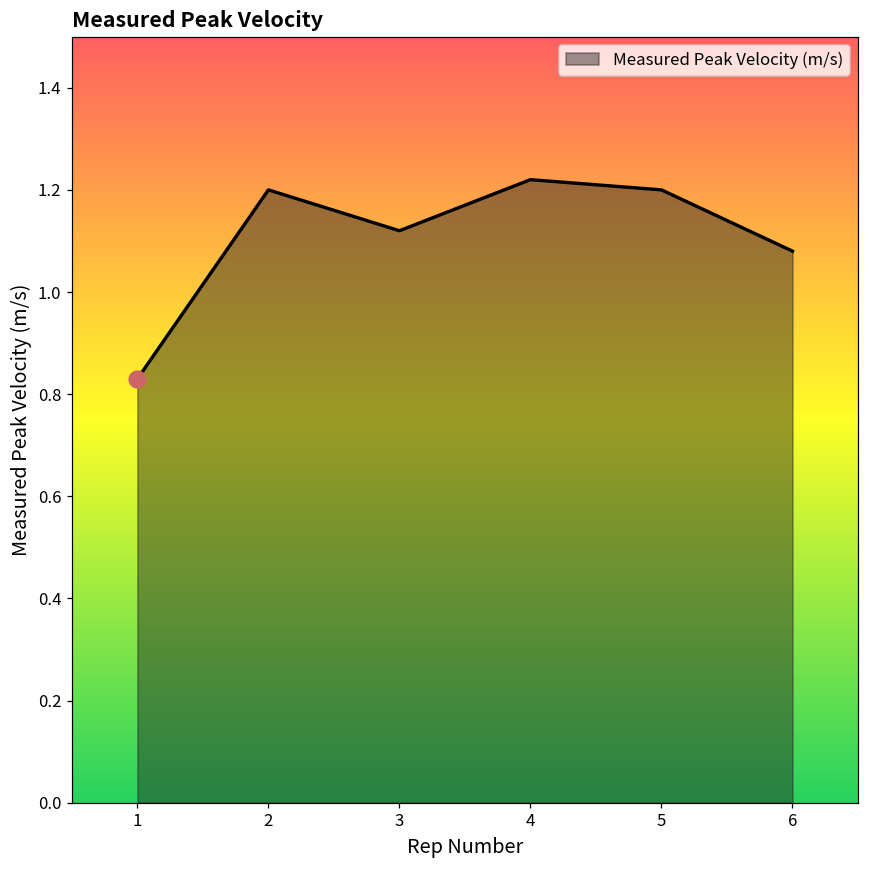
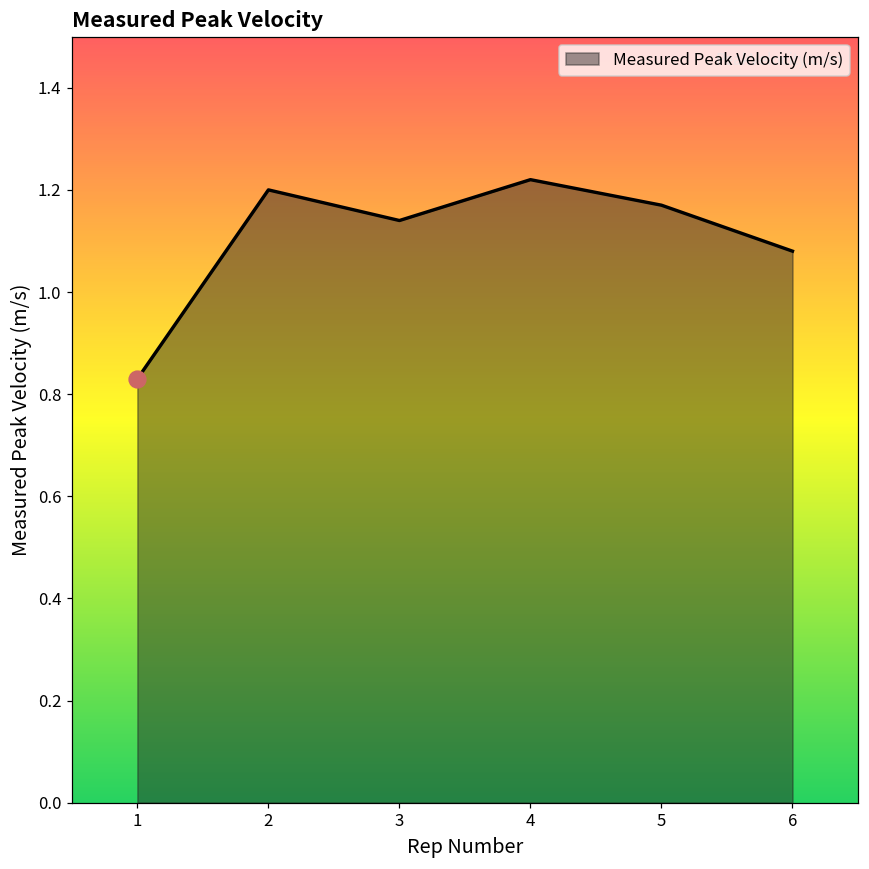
  {
    "Measured Peak Velocity (m/s)": {
      "2": 1.20,
-     "3": 1.12,
+     "3": 1.14,
      "4": 1.22,
-     "5": 1.20,
+     "5": 1.17,
      "6": 1.08
    }
  }
